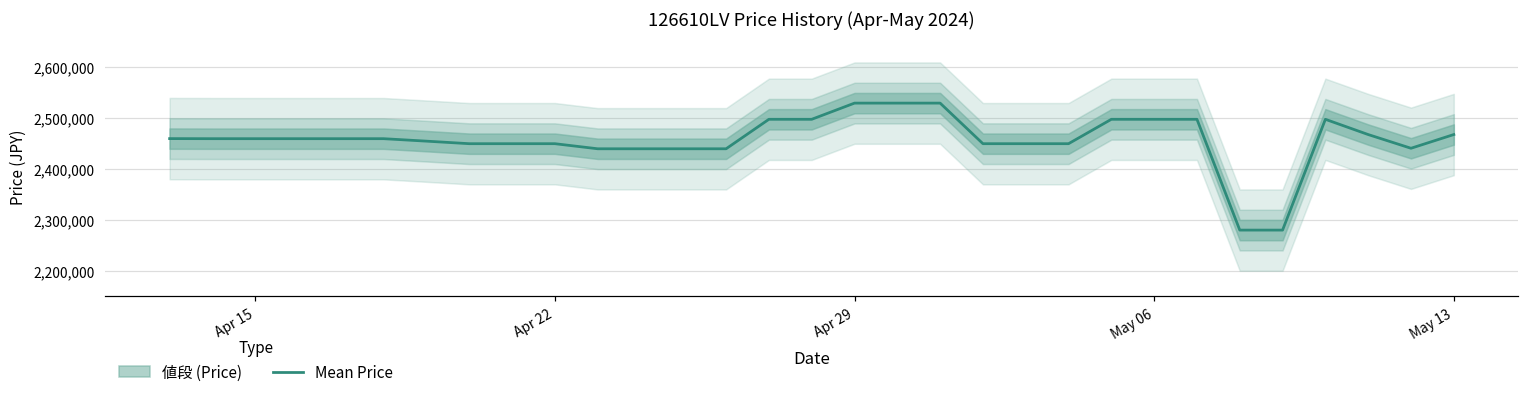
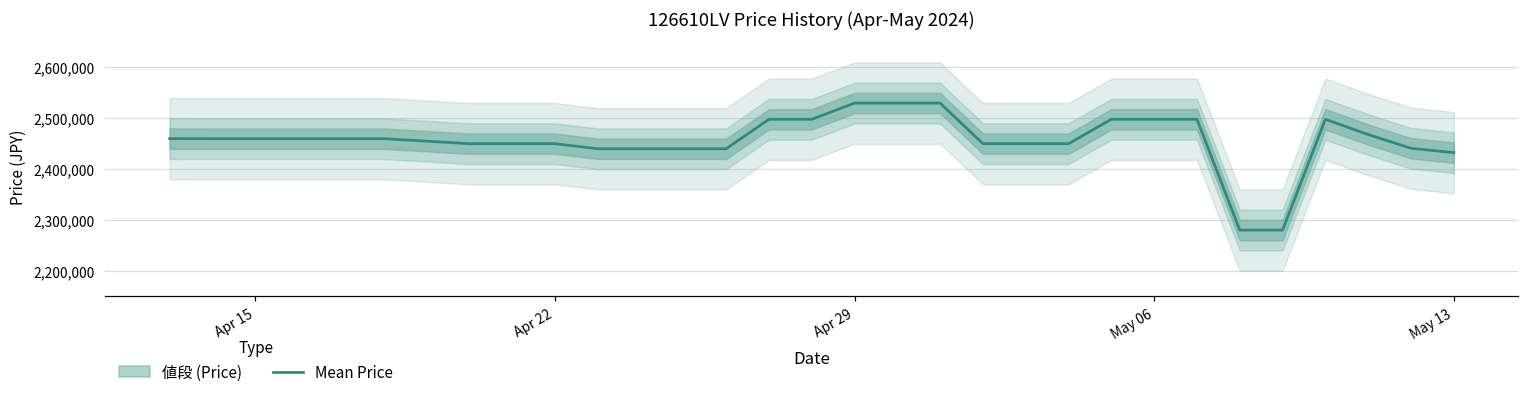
  {
    "Mean Price": {
      "Apr 15": "2,460,000",
      "Apr 22": "2,450,000",
      "Apr 29": "2,530,000",
      "May 06": "2,500,000",
-     "May 13": "2,470,000"
+     "May 13": "2,430,000"
    }
  }
